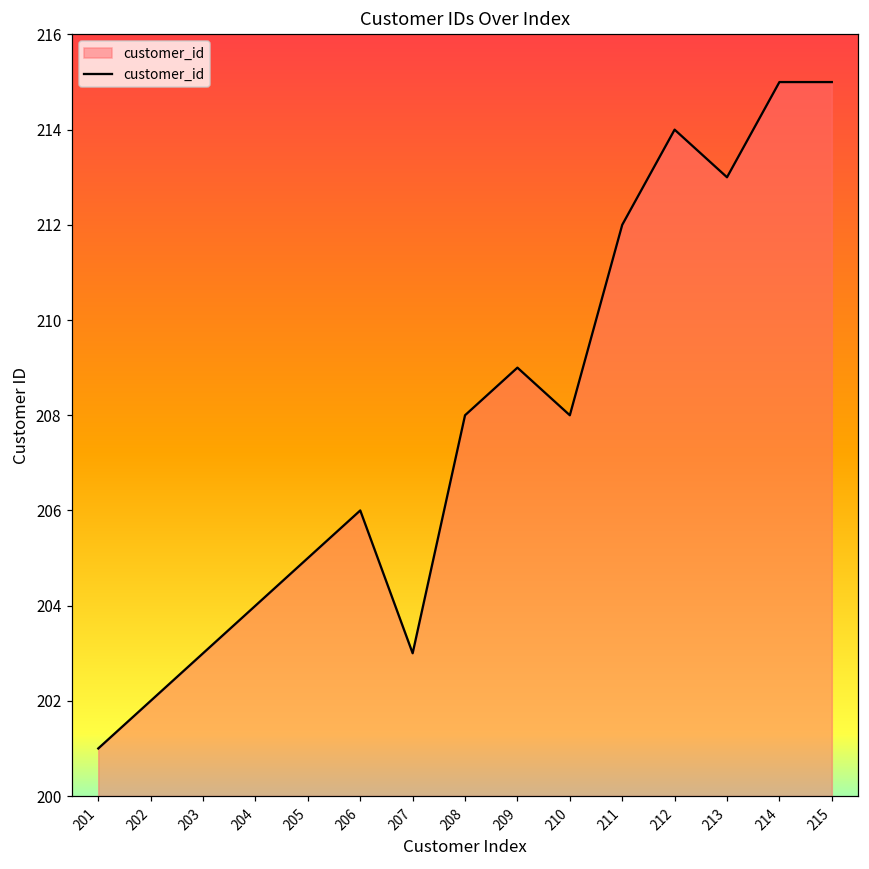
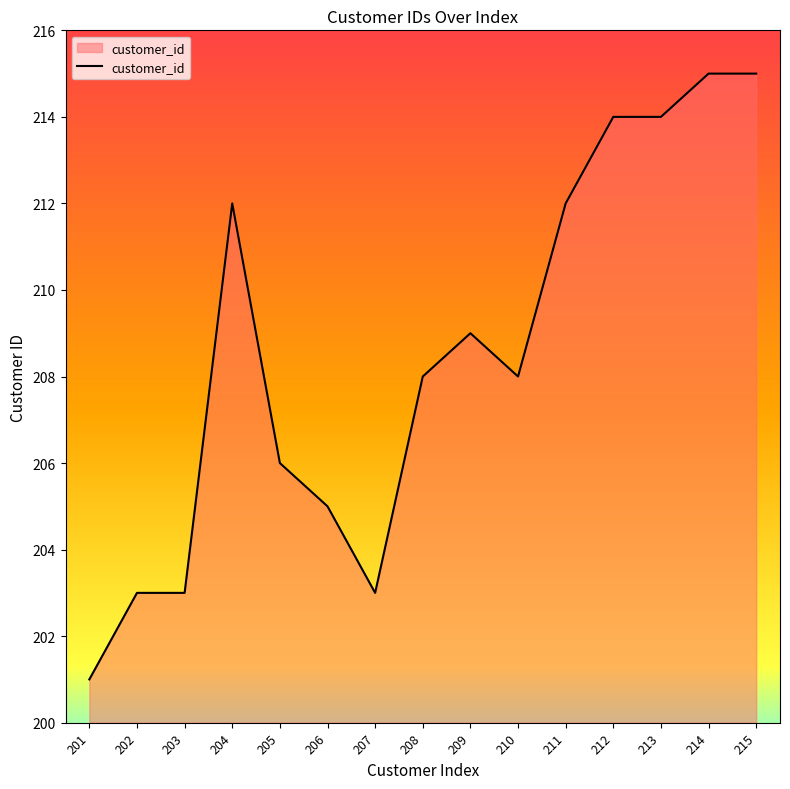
  {
    "201": 201,
-   "202": 202,
+   "202": 203,
    "203": 203,
-   "204": 204,
-   "205": 205,
-   "206": 206,
+   "204": 212,
+   "205": 206,
+   "206": 205,
    "207": 203,
    "208": 208,
    "209": 209,
    "210": 208,
    "211": 212,
    "212": 214,
-   "213": 213,
+   "213": 214,
    "214": 215,
    "215": 215
  }
